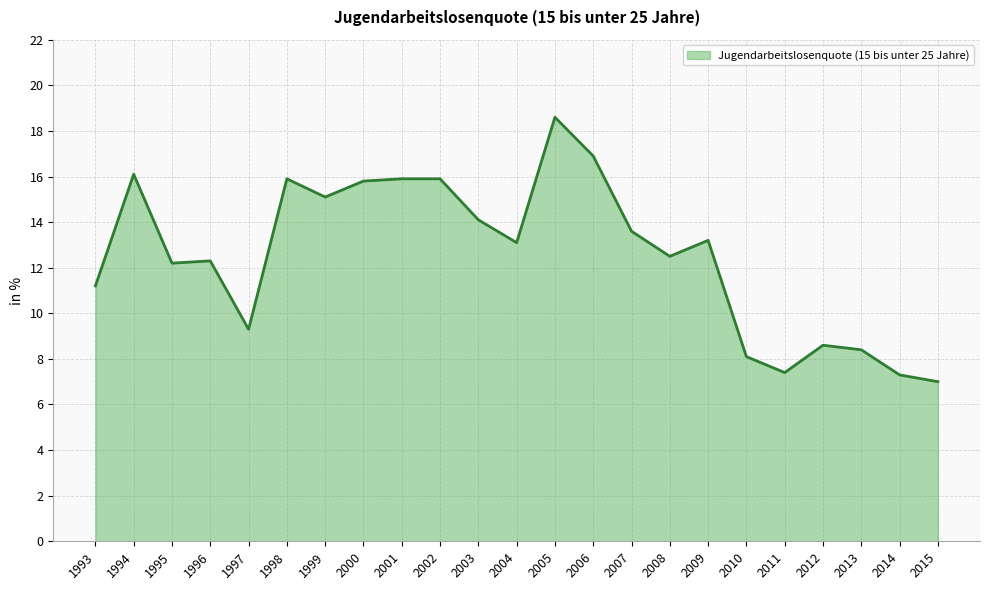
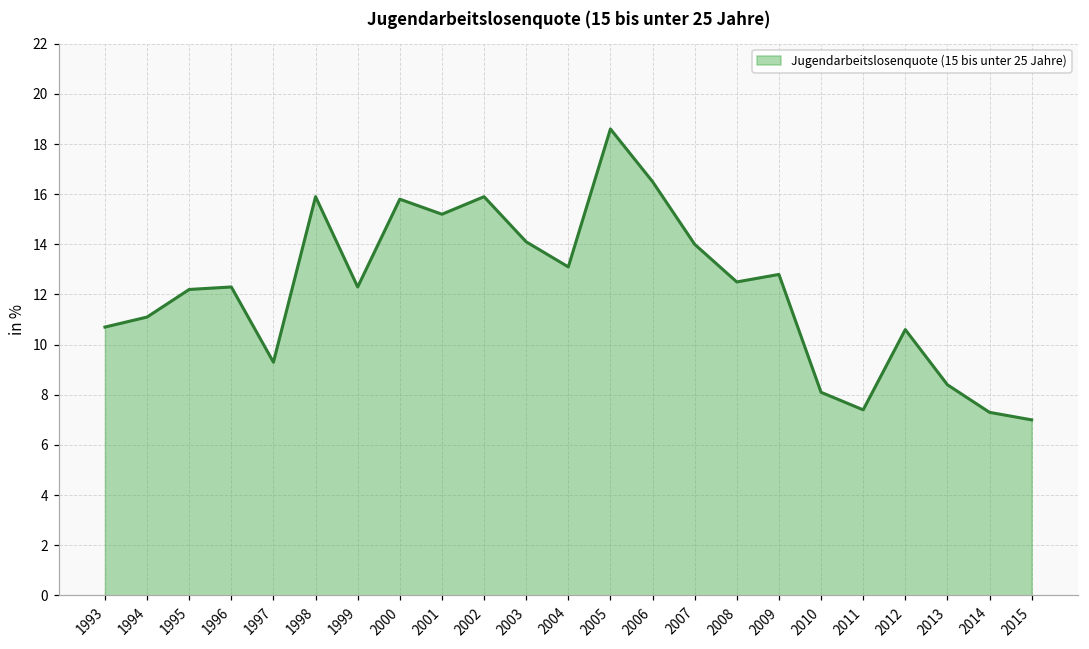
  {
-   "1993": 11.2,
-   "1994": 16.1,
+   "1993": 10.7,
+   "1994": 11.1,
    "1995": 12.2,
    "1996": 12.3,
    "1997": 9.3,
    "1998": 15.9,
-   "1999": 15.1,
+   "1999": 12.3,
    "2000": 15.8,
-   "2001": 15.9,
+   "2001": 15.2,
    "2002": 15.9,
    "2003": 14.1,
    "2004": 13.1,
    "2005": 18.6,
-   "2006": 16.9,
-   "2007": 13.6,
+   "2006": 16.5,
+   "2007": 14.0,
    "2008": 12.5,
-   "2009": 13.2,
+   "2009": 12.8,
    "2010": 8.1,
    "2011": 7.4,
-   "2012": 8.6,
+   "2012": 10.6,
    "2013": 8.4,
    "2014": 7.3,
    "2015": 7.0
  }
